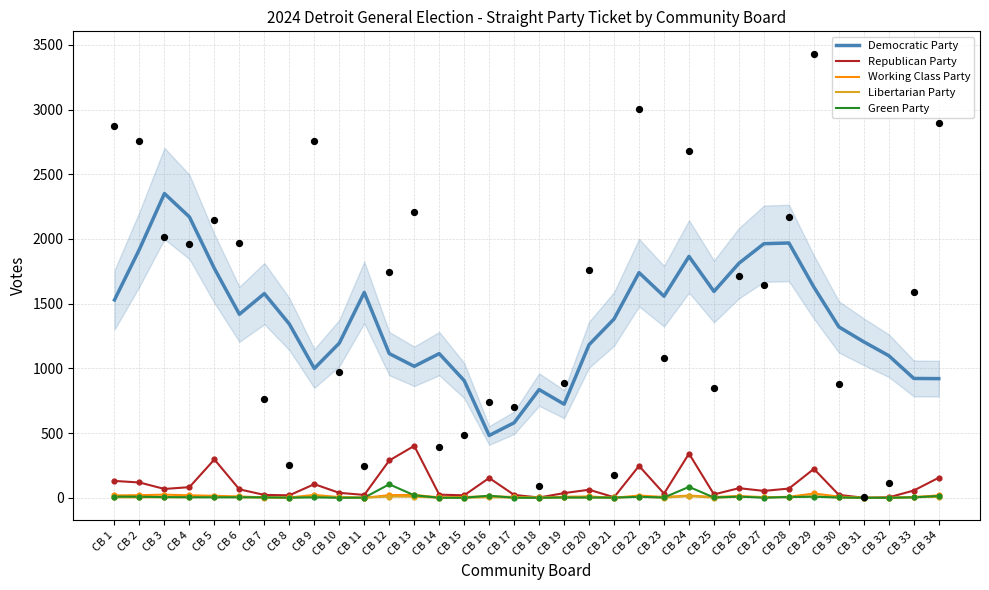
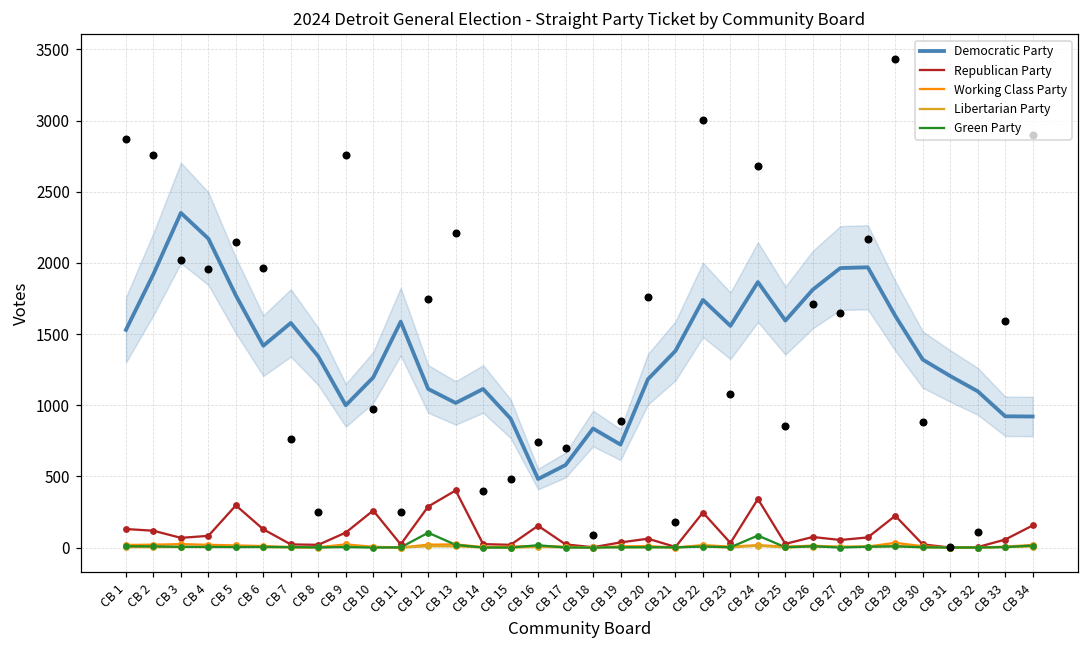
  {
    "Republican Party": {
      "CB 1": 130,
      "CB 2": 120,
      "CB 3": 70,
      "CB 4": 80,
      "CB 5": 300,
-     "CB 6": 70,
+     "CB 6": 130,
      "CB 9": 110,
-     "CB 10": 40,
+     "CB 10": 260,
      "CB 11": 20,
      "CB 12": 290,
      "CB 13": 400,
      "CB 14": 20,
      "CB 16": 150,
      "CB 19": 40,
      "CB 20": 60,
      "CB 22": 250,
      "CB 23": 30,
      "CB 24": 340,
      "CB 25": 30,
      "CB 26": 70,
      "CB 27": 50,
      "CB 28": 70,
      "CB 29": 220,
      "CB 33": 60,
      "CB 34": 160
    },
    "Green Party": {
      "CB 12": 100,
      "CB 24": 80
    }
  }
